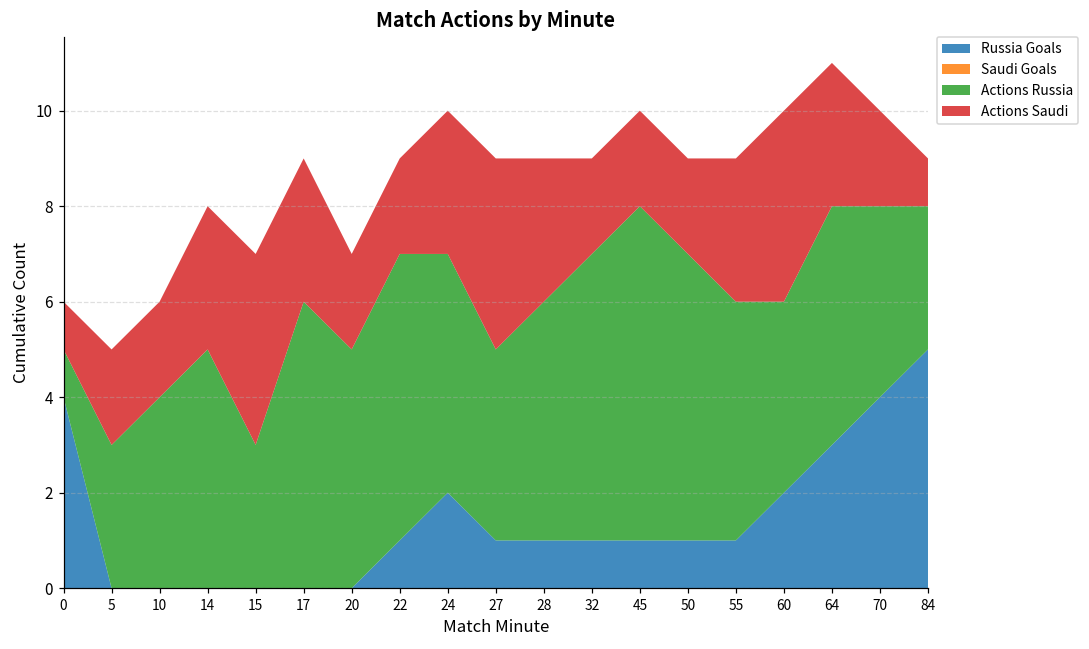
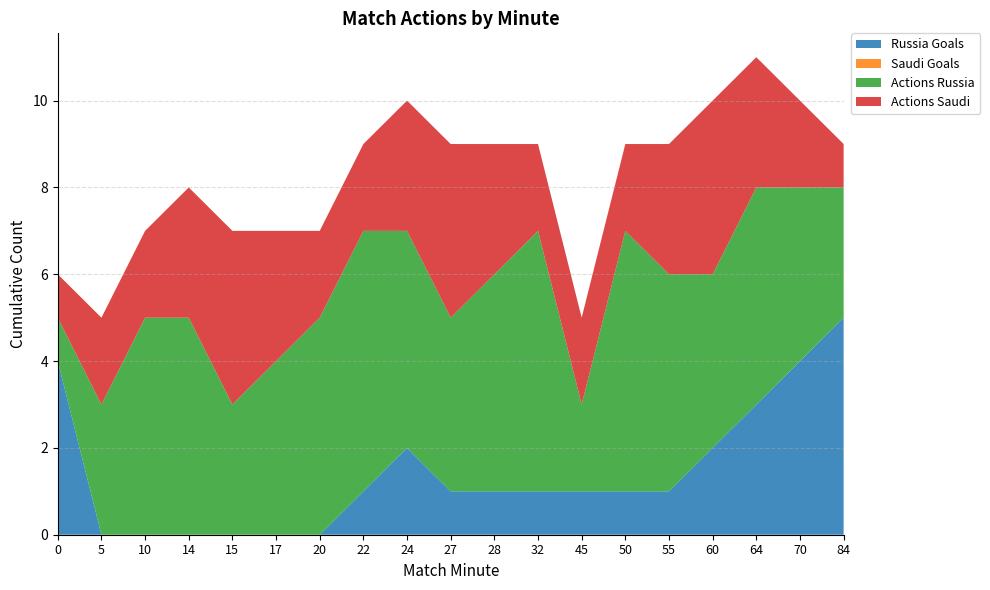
  {
    "Saudi Goals": {
      "0": 4,
      "5": 0,
      "10": 0,
      "14": 0,
      "15": 0,
      "17": 0,
      "20": 0,
      "22": 1,
      "24": 2,
      "27": 1,
      "28": 1,
      "32": 1,
      "45": 1,
      "50": 1,
      "55": 1,
      "60": 2,
      "64": 3,
      "70": 4,
      "84": 5
    },
    "Actions Russia": {
      "0": 1,
      "5": 3,
-     "10": 4,
+     "10": 5,
      "14": 5,
      "15": 3,
-     "17": 6,
+     "17": 4,
      "20": 5,
      "22": 6,
      "24": 5,
      "27": 4,
      "28": 5,
      "32": 6,
-     "45": 7,
+     "45": 2,
      "50": 6,
      "55": 5,
      "60": 4,
      "64": 5,
      "70": 4,
      "84": 3
    },
    "Actions Saudi": {
      "0": 1,
      "5": 2,
      "10": 2,
      "14": 3,
      "15": 4,
      "17": 3,
      "20": 2,
      "22": 2,
      "24": 3,
      "27": 4,
      "28": 3,
      "32": 2,
      "45": 2,
      "50": 2,
      "55": 3,
      "60": 4,
      "64": 3,
      "70": 2,
      "84": 1
    }
  }
